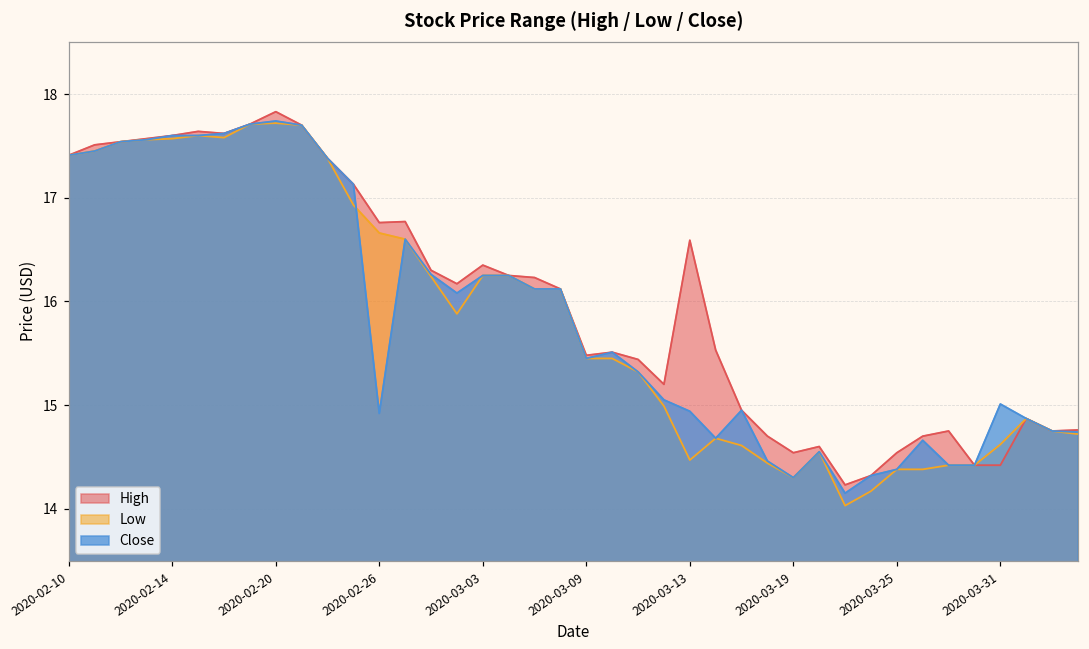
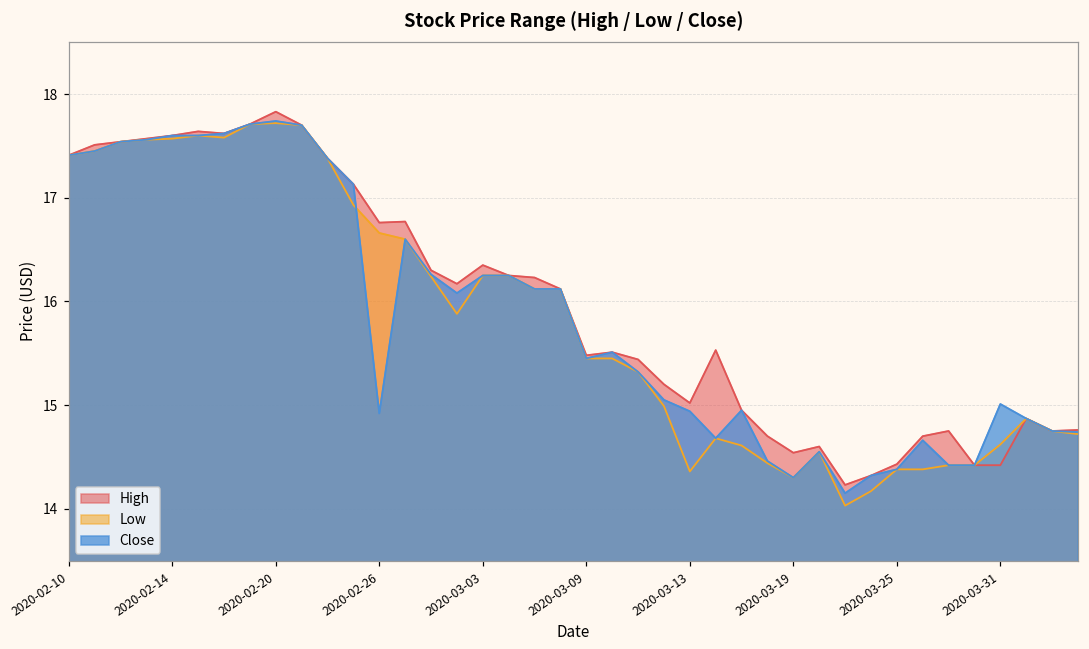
  {
    "High": {
      "2020-02-20": 17.8,
      "2020-02-26": 16.8,
      "2020-03-03": 16.4,
      "2020-03-09": 15.5,
-     "2020-03-13": 16.6,
+     "2020-03-13": 15.0,
      "2020-03-19": 14.5,
-     "2020-03-25": 14.5,
+     "2020-03-25": 14.4,
      "2020-03-31": 14.4
    },
    "Low": {
      "2020-02-14": 17.6,
      "2020-02-26": 16.7,
-     "2020-03-13": 14.5,
+     "2020-03-13": 14.4,
      "2020-03-31": 14.6
    },
    "Close": {
      "2020-02-26": 14.9,
      "2020-03-13": 14.9,
      "2020-03-31": 15.0
    }
  }
